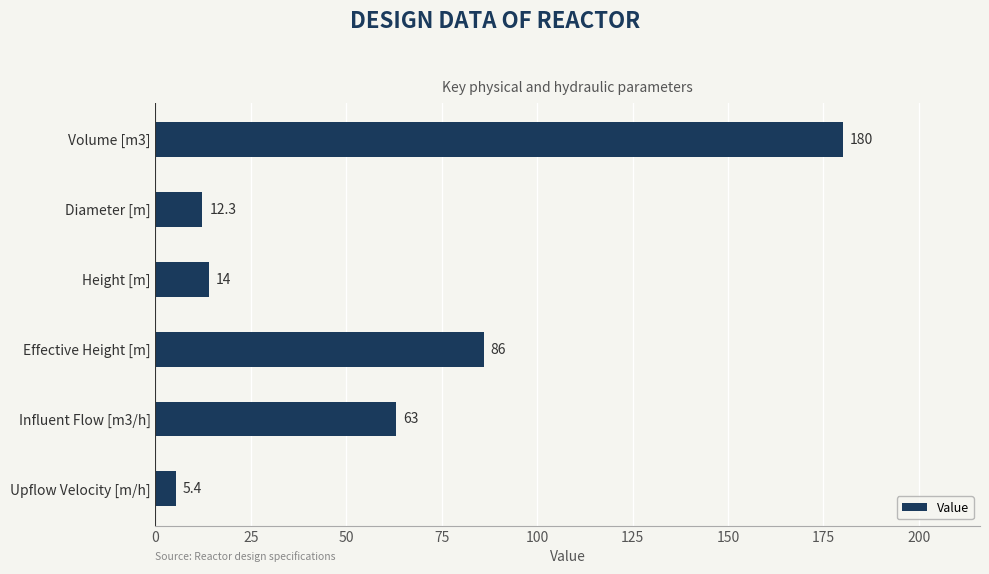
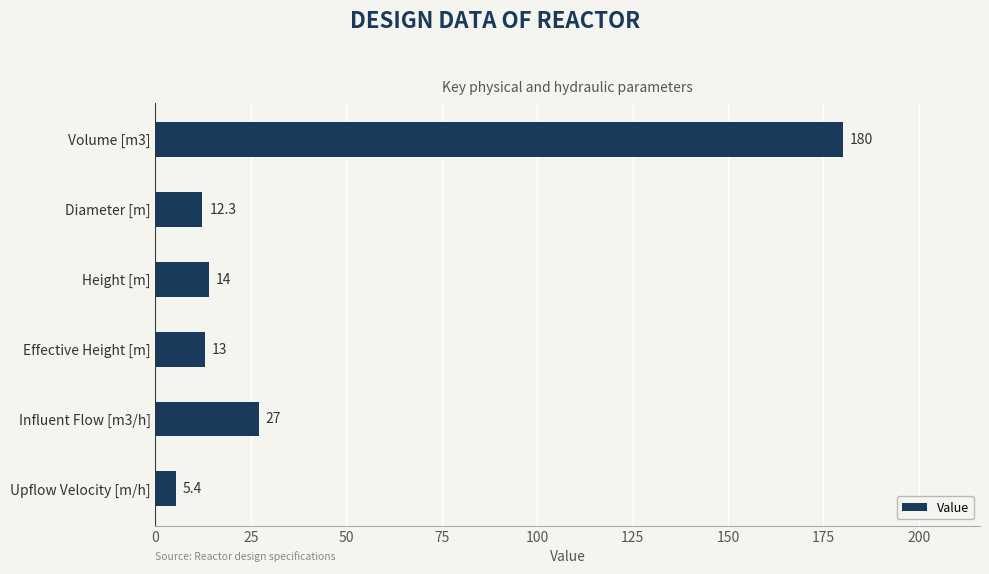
  {
    "Volume [m3]": 180,
    "Diameter [m]": 12.3,
    "Height [m]": 14,
-   "Effective Height [m]": 86,
-   "Influent Flow [m3/h]": 63,
+   "Effective Height [m]": 13,
+   "Influent Flow [m3/h]": 27,
    "Upflow Velocity [m/h]": 5.4
  }
